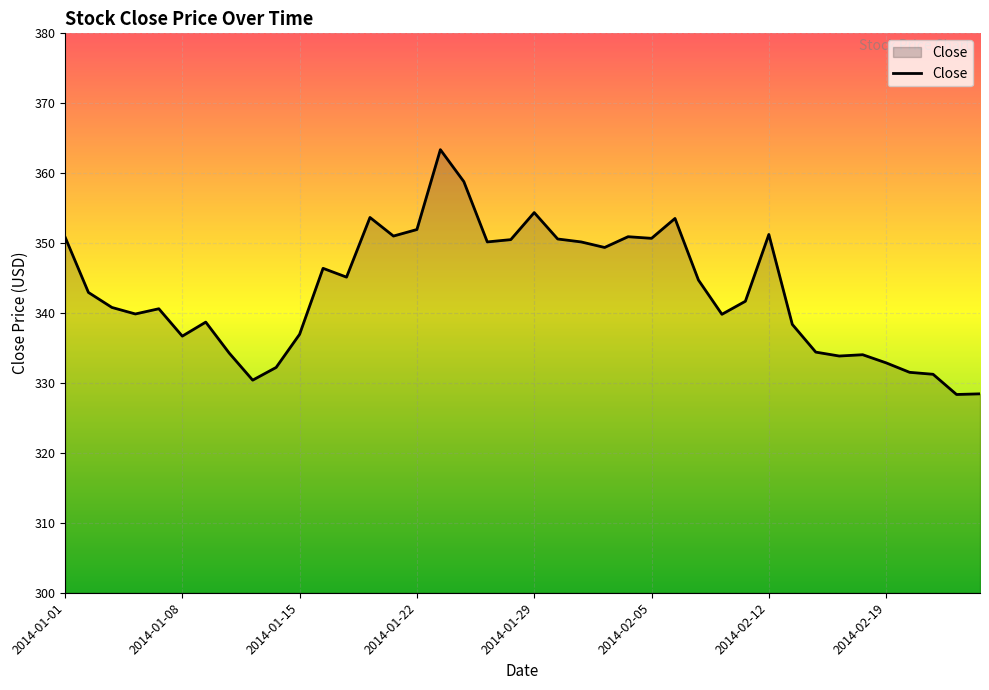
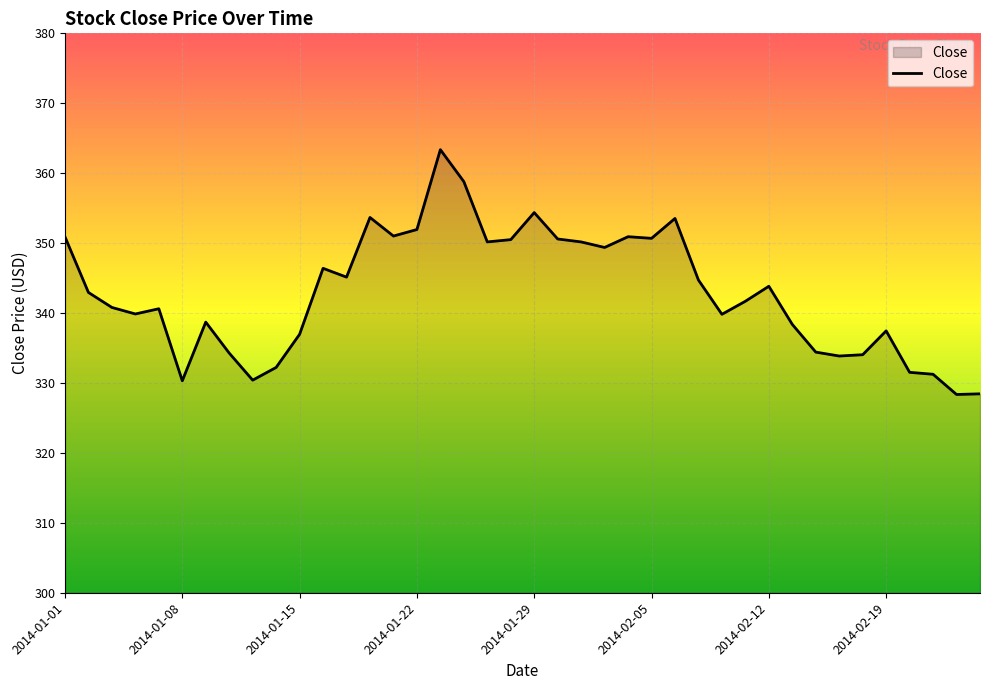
  {
    "2014-01-01": 351,
-   "2014-01-08": 337,
+   "2014-01-08": 330,
    "2014-01-15": 337,
    "2014-01-22": 352,
    "2014-01-29": 354,
    "2014-02-05": 351,
-   "2014-02-12": 351,
-   "2014-02-19": 333
+   "2014-02-12": 344,
+   "2014-02-19": 337
  }
